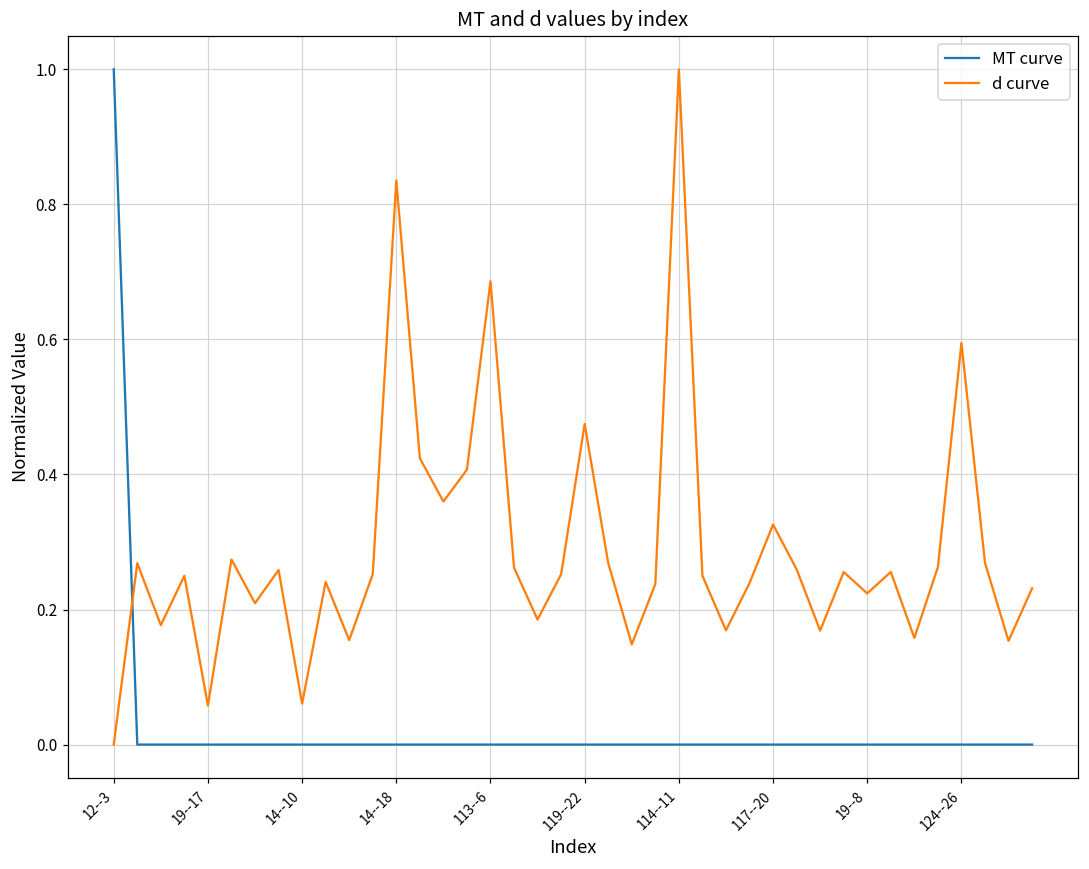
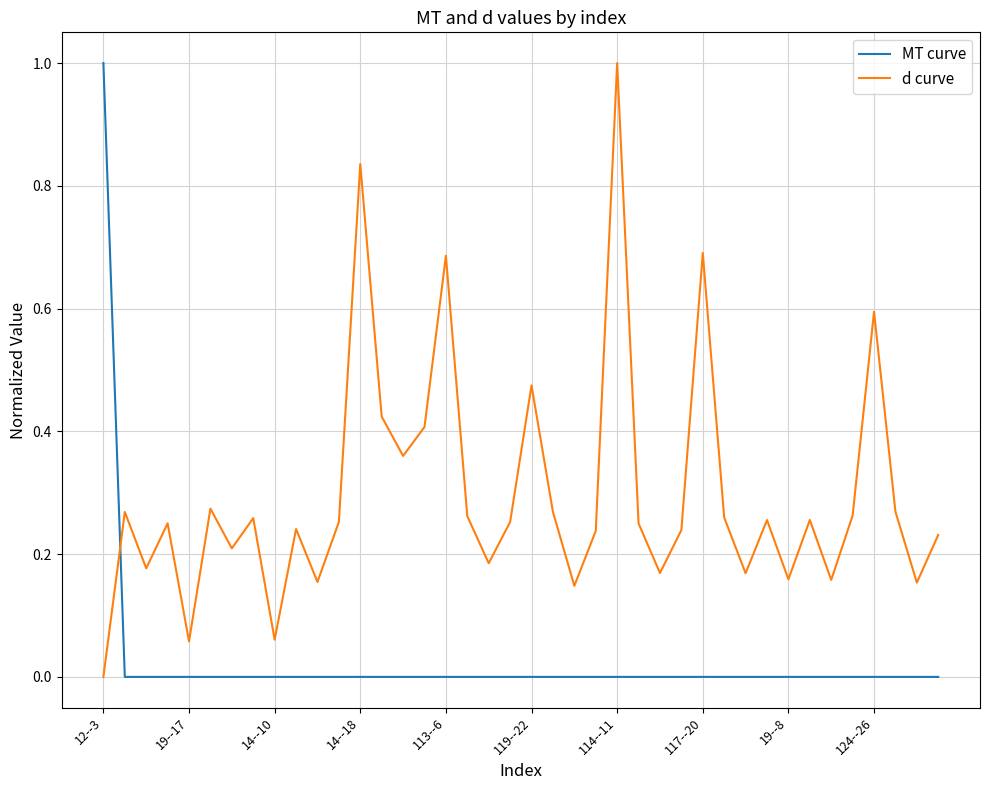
  {
    "MT curve": {
      "12--3": 1.00,
      "19--17": 0.00,
      "14--10": 0.00,
      "14--18": 0.00,
      "113--6": 0.00,
      "119--22": 0.00,
      "114--11": 0.00,
      "117--20": 0.00,
      "19--8": 0.00,
      "124--26": 0.00
    },
    "d curve": {
      "12--3": 0.00,
      "19--17": 0.06,
      "14--10": 0.06,
      "14--18": 0.84,
      "113--6": 0.69,
      "119--22": 0.47,
      "114--11": 1.00,
-     "117--20": 0.33,
-     "19--8": 0.22,
+     "117--20": 0.69,
+     "19--8": 0.16,
      "124--26": 0.59
    }
  }
